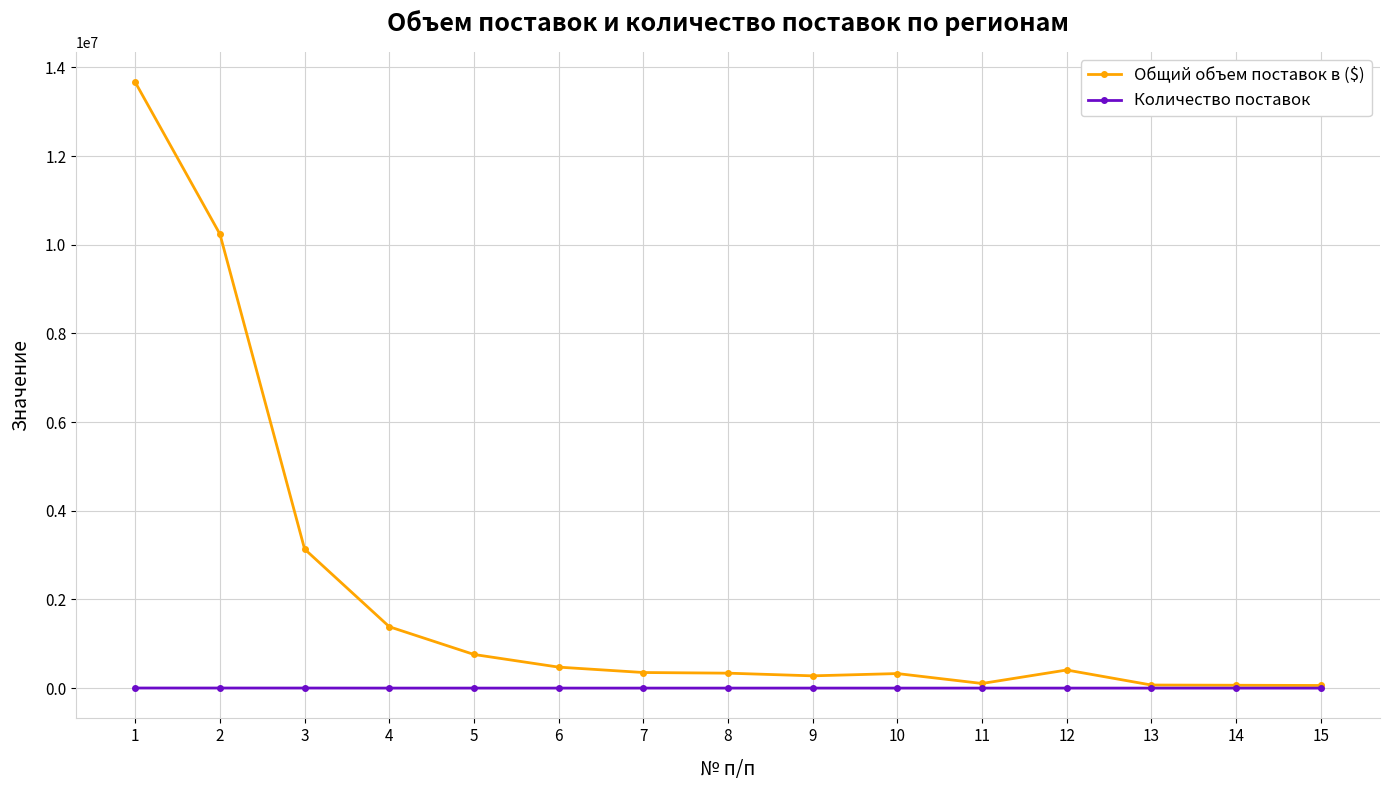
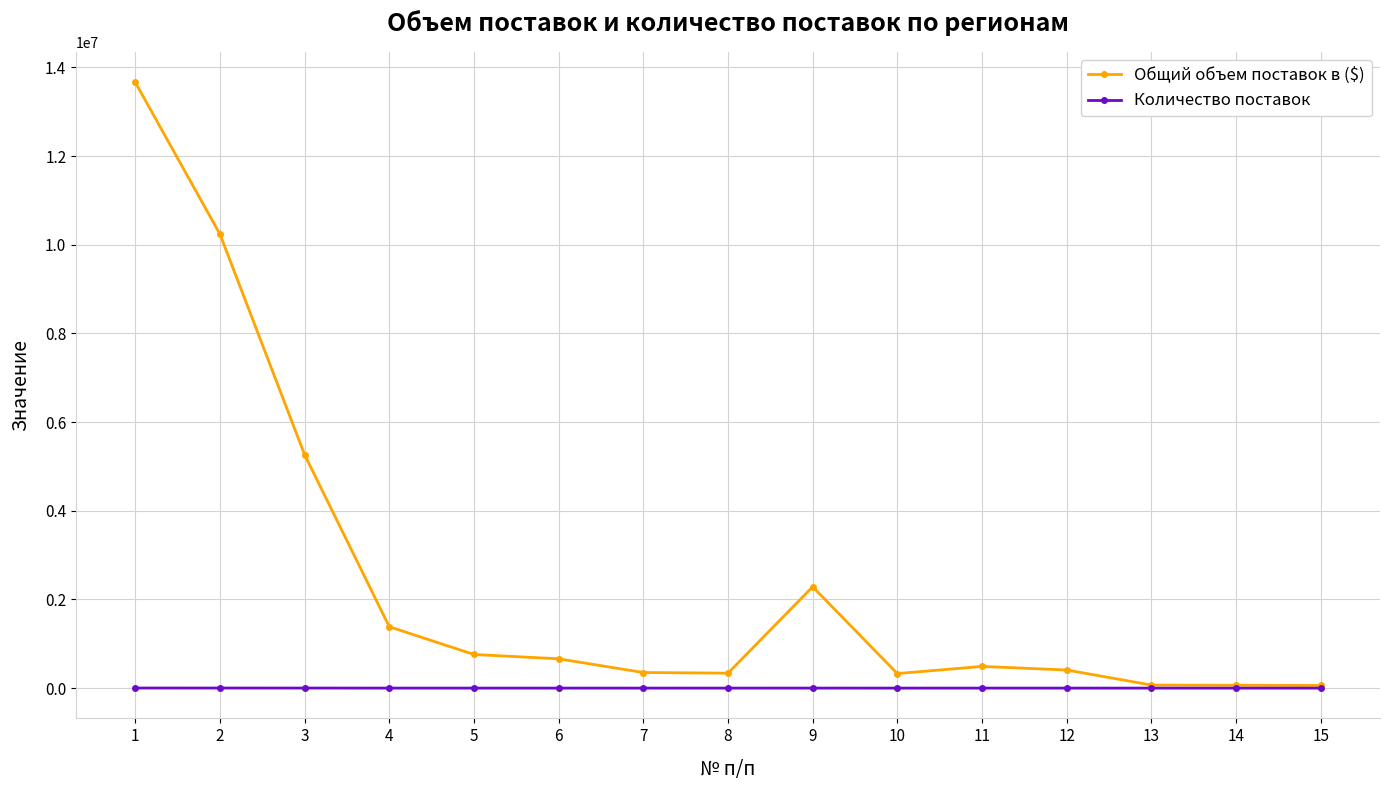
  {
    "Общий объем поставок в ($)": {
      "1": 13700000,
      "2": 10200000,
-     "3": 3100000,
+     "3": 5300000,
      "4": 1400000,
      "5": 800000,
-     "6": 500000,
+     "6": 700000,
      "7": 400000,
      "8": 300000,
-     "9": 300000,
+     "9": 2300000,
      "10": 300000,
-     "11": 100000,
+     "11": 500000,
      "12": 400000,
      "13": 100000,
      "14": 100000,
      "15": 100000
    },
    "Количество поставок": {
      "1": 0,
      "2": 0,
      "3": 0,
      "4": 0,
      "5": 0,
      "6": 0,
      "7": 0,
      "8": 0,
      "9": 0,
      "10": 0,
      "11": 0,
      "12": 0,
      "13": 0,
      "14": 0,
      "15": 0
    }
  }
